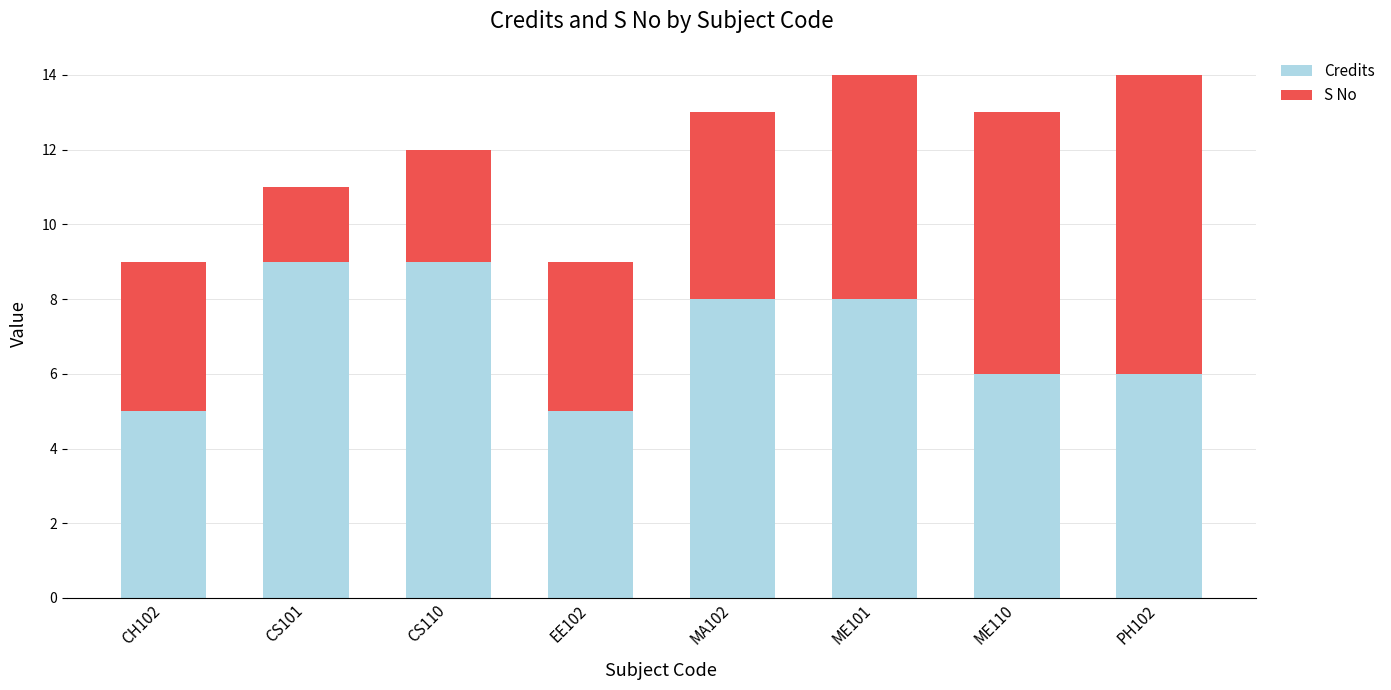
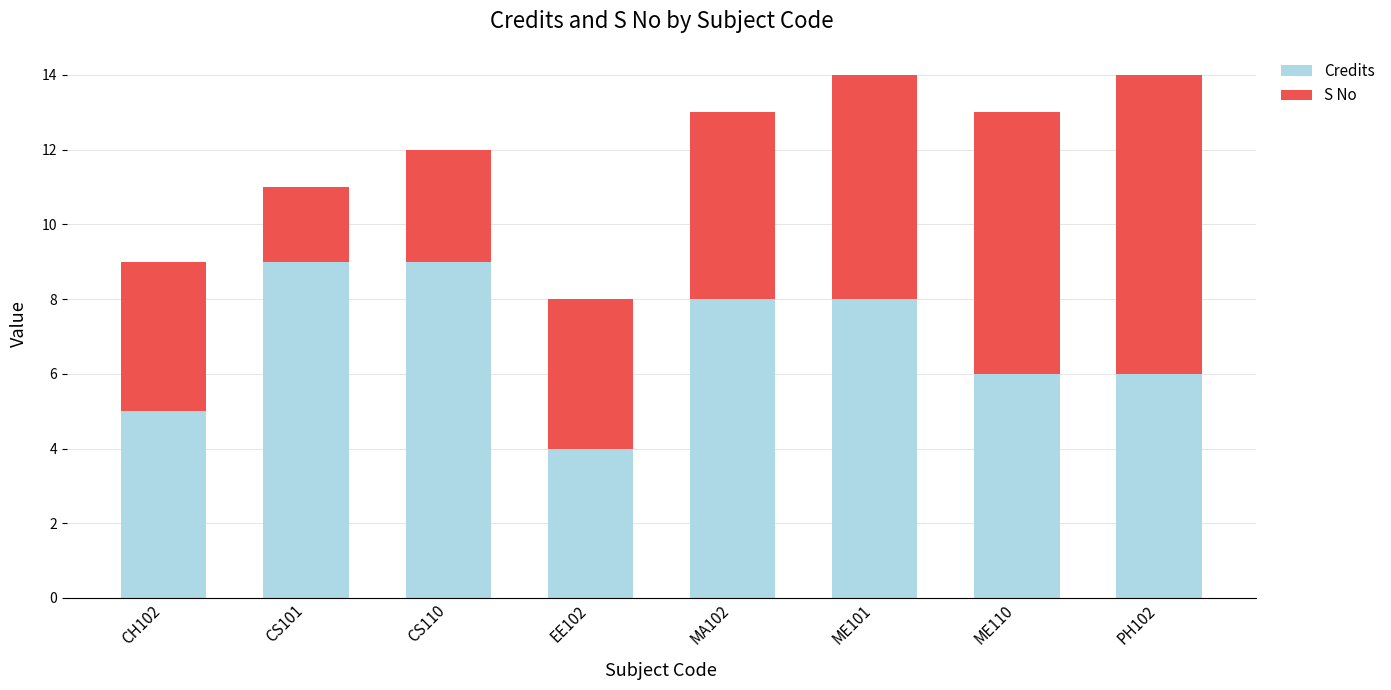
  {
    "Credits": {
      "CH102": 5,
      "CS101": 9,
      "CS110": 9,
-     "EE102": 5,
+     "EE102": 4,
      "MA102": 8,
      "ME101": 8,
      "ME110": 6,
      "PH102": 6
    },
    "S No": {
      "CH102": 4,
      "CS101": 2,
      "CS110": 3,
      "EE102": 4,
      "MA102": 5,
      "ME101": 6,
      "ME110": 7,
      "PH102": 8
    }
  }
